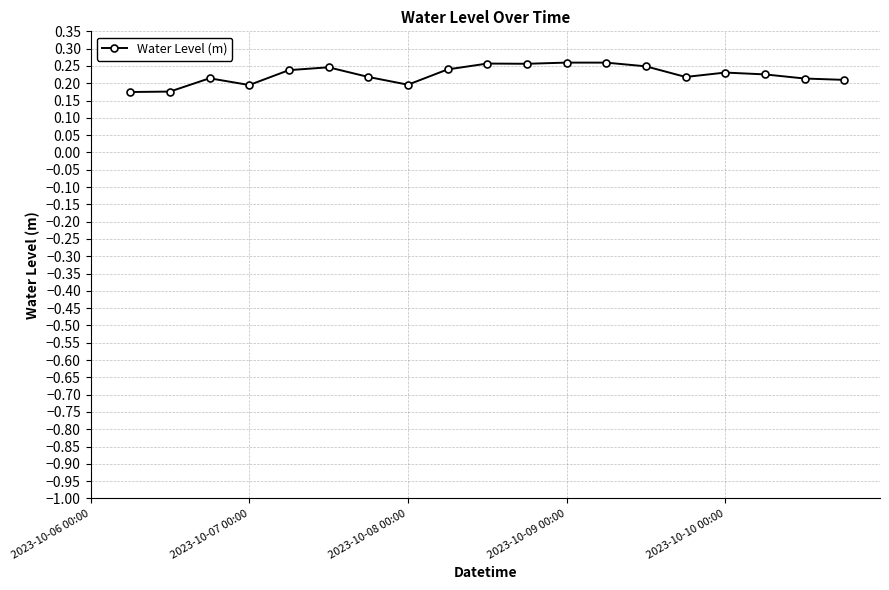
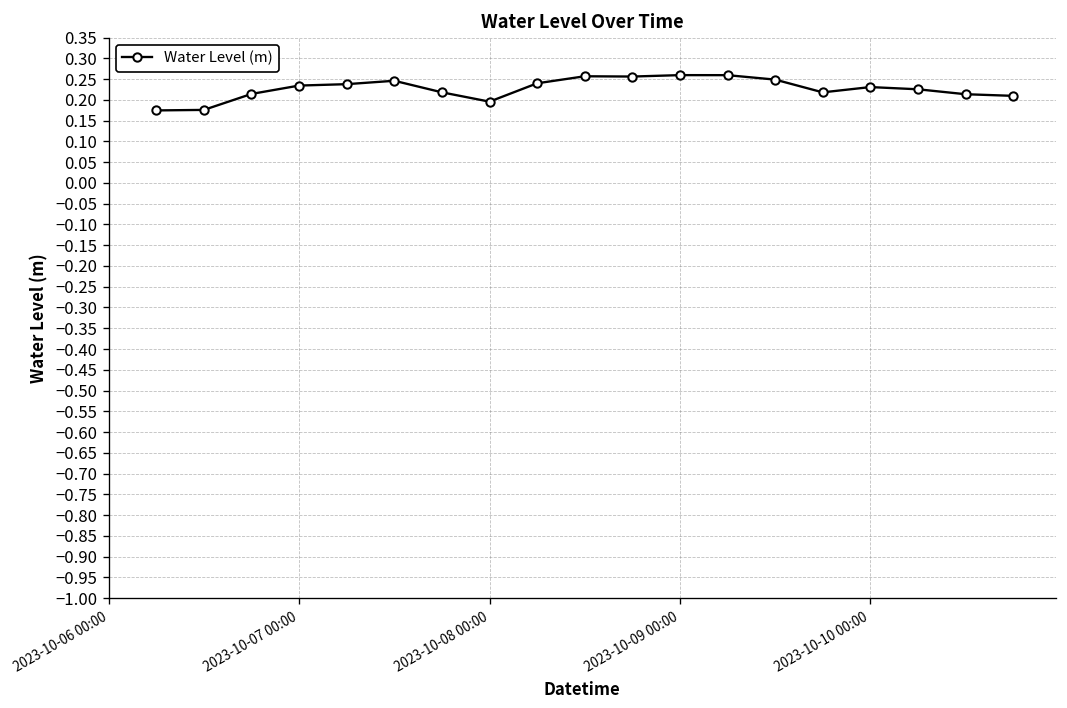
  {
-   "2023-10-07 00:00": 0.19,
+   "2023-10-07 00:00": 0.23,
    "2023-10-08 00:00": 0.20,
    "2023-10-09 00:00": 0.26,
    "2023-10-10 00:00": 0.23
  }
